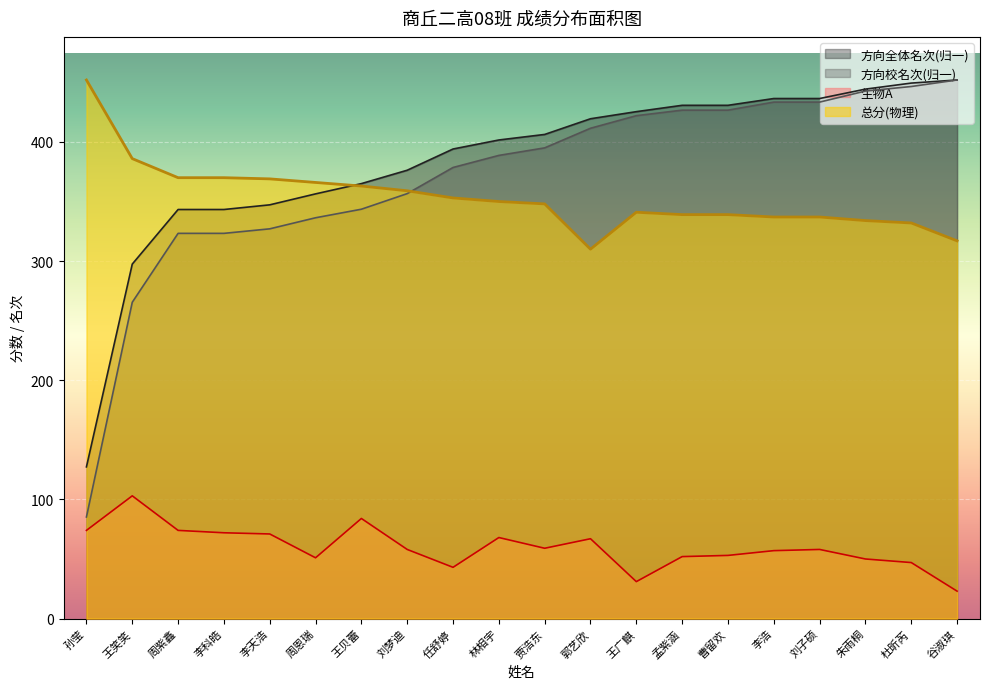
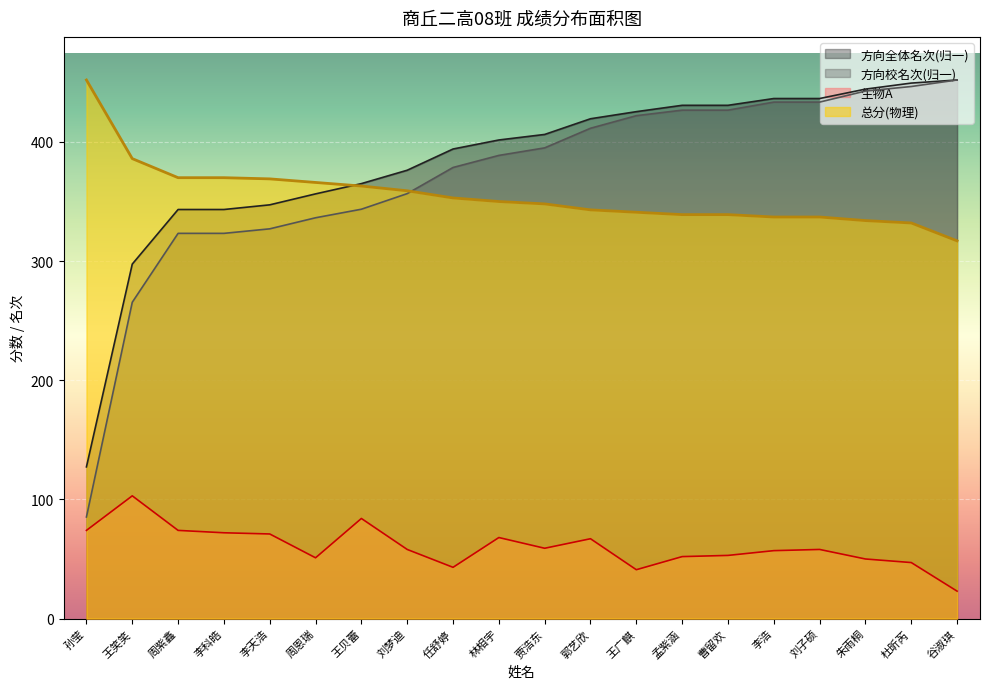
  {
    "生物A": {
      "孙莹": 74,
      "王笑笑": 103,
      "周紫鑫": 74,
      "李科皓": 72,
      "李天浩": 71,
      "周恩瑞": 51,
      "王贝蕾": 84,
      "刘梦迪": 58,
      "任舒婷": 43,
      "林相宇": 68,
      "贾浩东": 59,
      "郭艺欣": 67,
-     "王广麒": 31,
+     "王广麒": 41,
      "孟紫涵": 52,
      "曹留欢": 53,
      "李浩": 57,
      "刘子硕": 58,
      "朱雨桐": 50,
      "杜昕芮": 47,
      "谷淑琪": 23
    },
    "总分(物理)": {
      "孙莹": 452,
      "王笑笑": 386,
      "周紫鑫": 370,
      "李科皓": 370,
      "李天浩": 369,
      "周恩瑞": 366,
      "刘梦迪": 359,
      "任舒婷": 353,
      "林相宇": 350,
      "贾浩东": 348,
-     "郭艺欣": 310,
+     "郭艺欣": 343,
      "王广麒": 341,
      "孟紫涵": 339,
      "曹留欢": 339,
      "李浩": 337,
      "刘子硕": 337,
      "朱雨桐": 334,
      "杜昕芮": 332,
      "谷淑琪": 317
    }
  }
